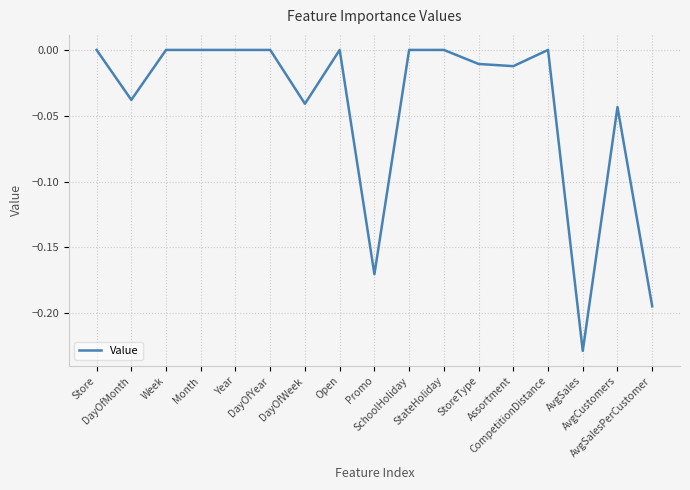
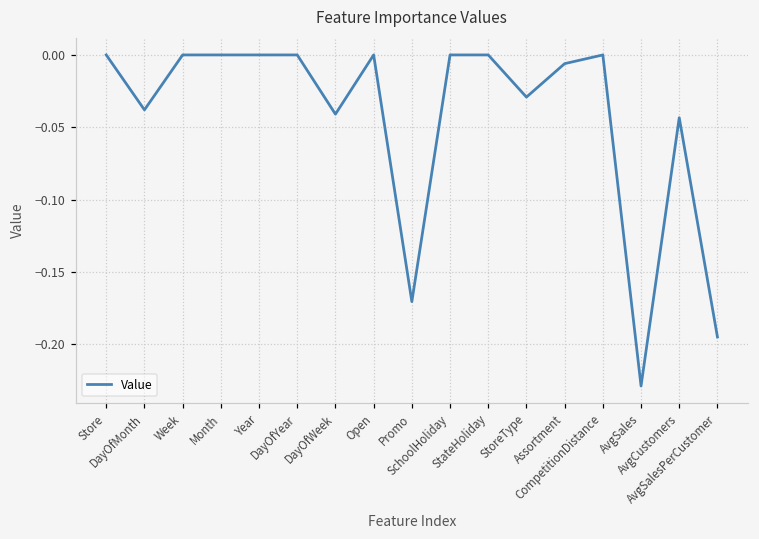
  {
    "Store": 0.000,
    "DayOfMonth": -0.038,
    "Week": 0.000,
    "Month": 0.000,
    "Year": 0.000,
    "DayOfYear": 0.000,
    "DayOfWeek": -0.041,
    "Open": 0.000,
    "Promo": -0.170,
    "SchoolHoliday": 0.000,
    "StateHoliday": 0.000,
-   "StoreType": -0.011,
-   "Assortment": -0.012,
+   "StoreType": -0.029,
+   "Assortment": -0.006,
    "CompetitionDistance": 0.000,
    "AvgSales": -0.229,
    "AvgCustomers": -0.043,
    "AvgSalesPerCustomer": -0.195
  }
